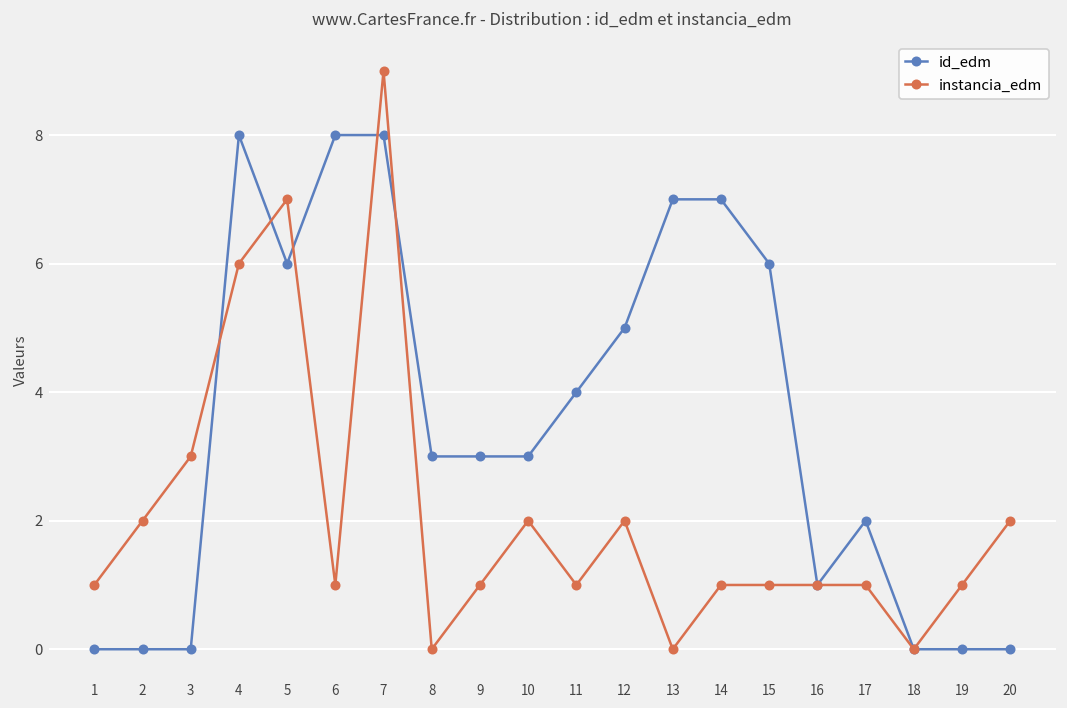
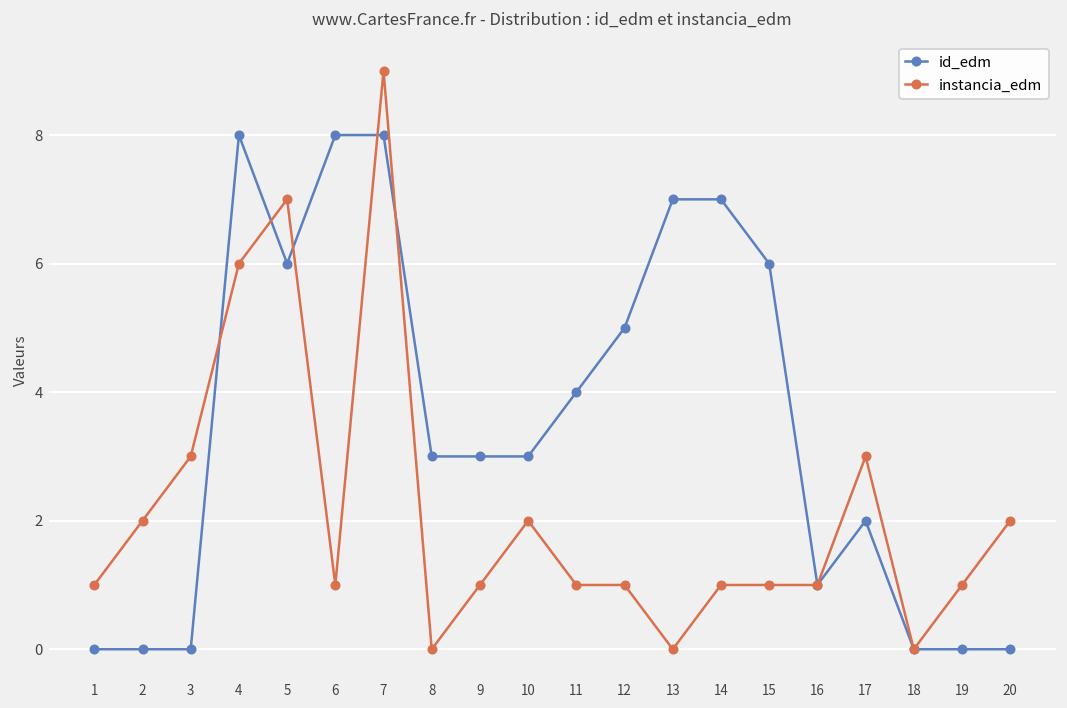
  {
    "id_edm": {
      "1": 0,
      "2": 0,
      "3": 0,
      "4": 8,
      "5": 6,
      "6": 8,
      "7": 8,
      "8": 3,
      "9": 3,
      "10": 3,
      "11": 4,
      "12": 5,
      "13": 7,
      "14": 7,
      "15": 6,
      "17": 2,
      "19": 0,
      "20": 0
    },
    "instancia_edm": {
      "1": 1,
      "2": 2,
      "3": 3,
      "4": 6,
      "5": 7,
      "6": 1,
      "7": 9,
      "8": 0,
      "9": 1,
      "10": 2,
      "11": 1,
-     "12": 2,
+     "12": 1,
      "13": 0,
      "14": 1,
      "15": 1,
-     "17": 1,
+     "17": 3,
      "19": 1,
      "20": 2
    }
  }
